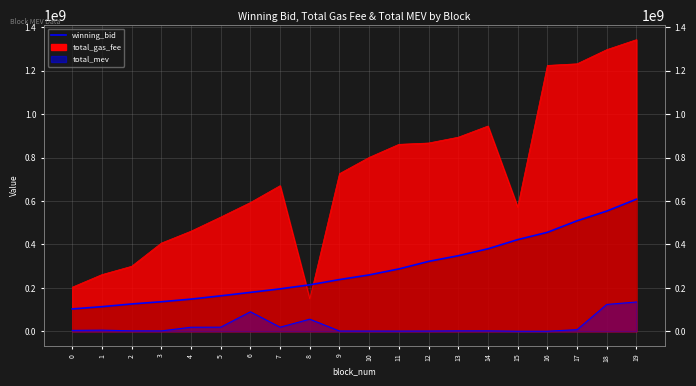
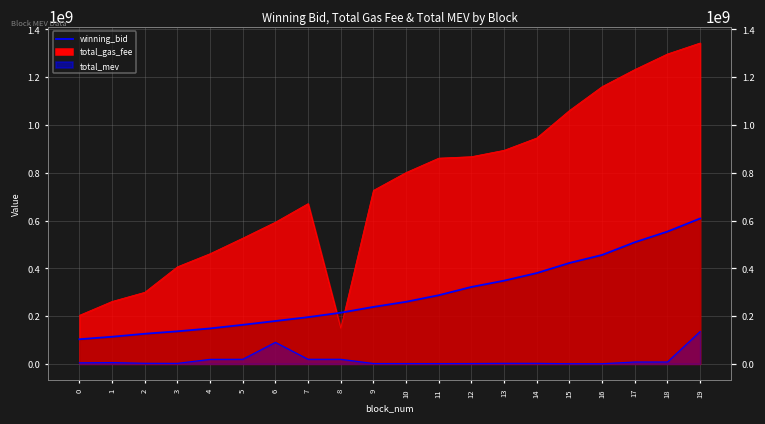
  {
    "total_gas_fee": {
      "0": 200000000,
      "1": 260000000,
      "2": 300000000,
      "3": 410000000,
      "4": 460000000,
      "5": 530000000,
      "6": 590000000,
      "7": 670000000,
      "8": 150000000,
      "9": 730000000,
      "10": 800000000,
      "11": 860000000,
      "12": 870000000,
      "13": 890000000,
      "14": 950000000,
-     "15": 570000000,
-     "16": 1220000000,
+     "15": 1060000000,
+     "16": 1160000000,
      "17": 1230000000,
      "18": 1300000000,
      "19": 1340000000
    },
    "total_mev": {
      "0": 0,
      "1": 10000000,
      "2": 0,
      "3": 0,
      "4": 20000000,
      "5": 20000000,
      "6": 90000000,
      "7": 20000000,
-     "8": 60000000,
+     "8": 20000000,
      "9": 0,
      "10": 0,
      "11": 0,
      "12": 0,
      "13": 0,
      "14": 0,
      "15": 0,
      "16": 0,
      "17": 10000000,
-     "18": 120000000,
+     "18": 10000000,
      "19": 140000000
    }
  }
